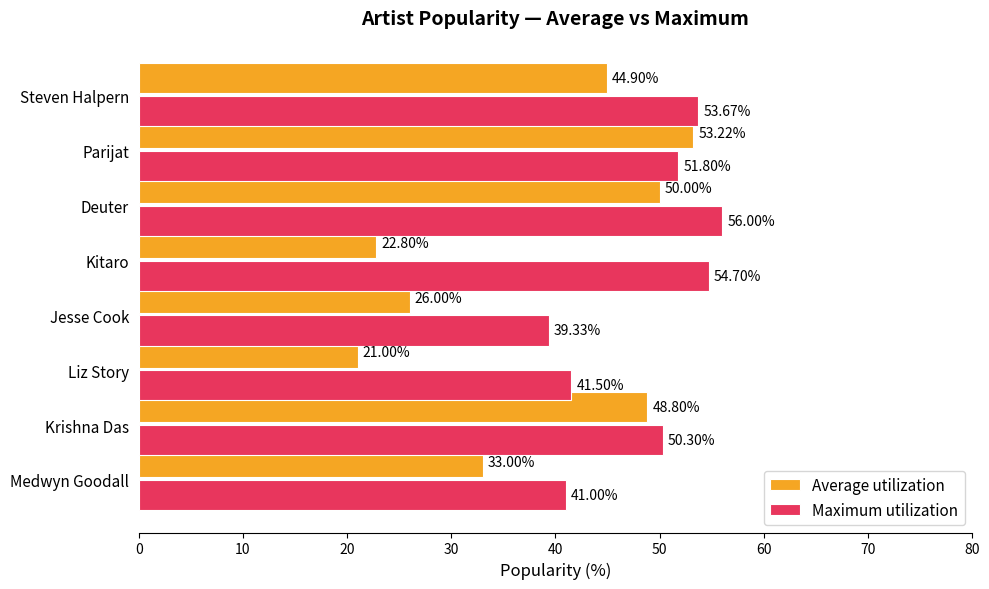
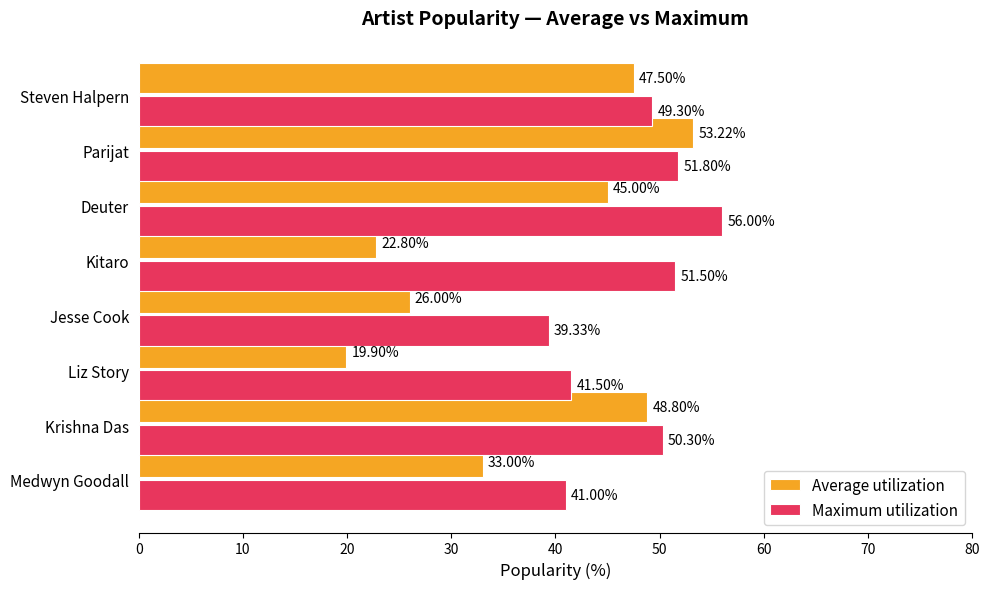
  {
    "Average utilization": {
-     "Steven Halpern": "44.90%",
+     "Steven Halpern": "47.50%",
      "Parijat": "53.22%",
-     "Deuter": "50.00%",
+     "Deuter": "45.00%",
      "Kitaro": "22.80%",
      "Jesse Cook": "26.00%",
-     "Liz Story": "21.00%",
+     "Liz Story": "19.90%",
      "Krishna Das": "48.80%",
      "Medwyn Goodall": "33.00%"
    },
    "Maximum utilization": {
-     "Steven Halpern": "53.67%",
+     "Steven Halpern": "49.30%",
      "Parijat": "51.80%",
      "Deuter": "56.00%",
-     "Kitaro": "54.70%",
+     "Kitaro": "51.50%",
      "Jesse Cook": "39.33%",
      "Liz Story": "41.50%",
      "Krishna Das": "50.30%",
      "Medwyn Goodall": "41.00%"
    }
  }
